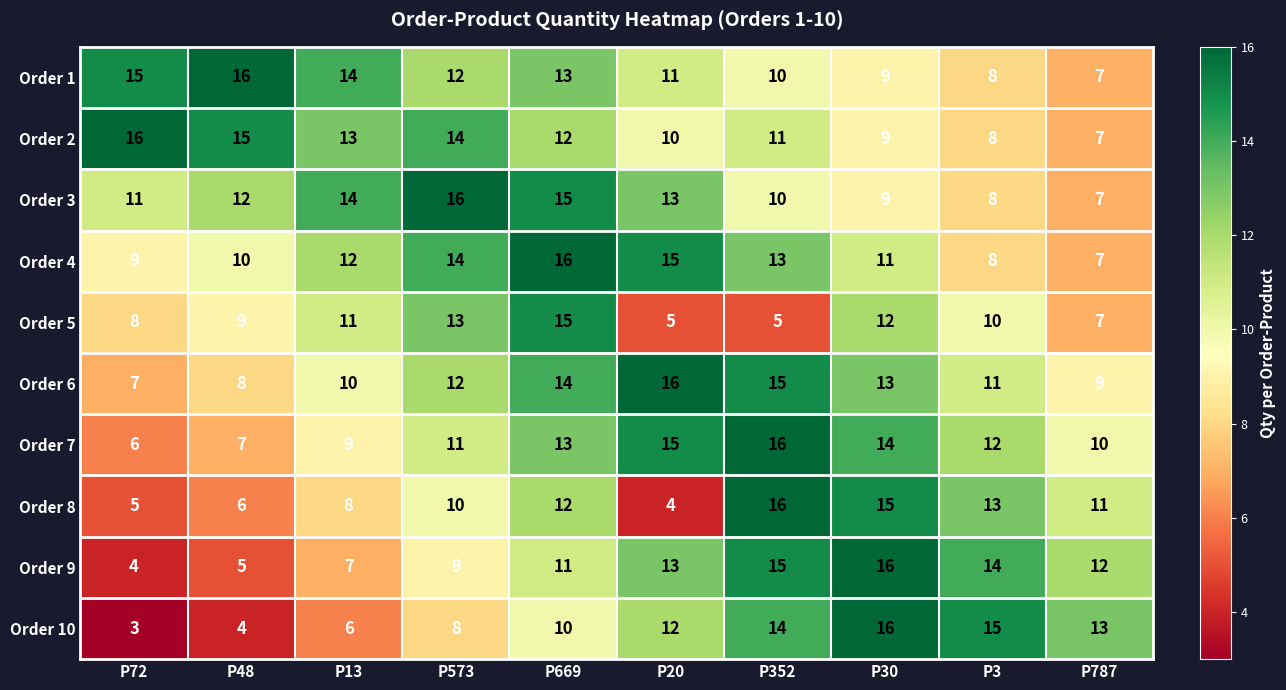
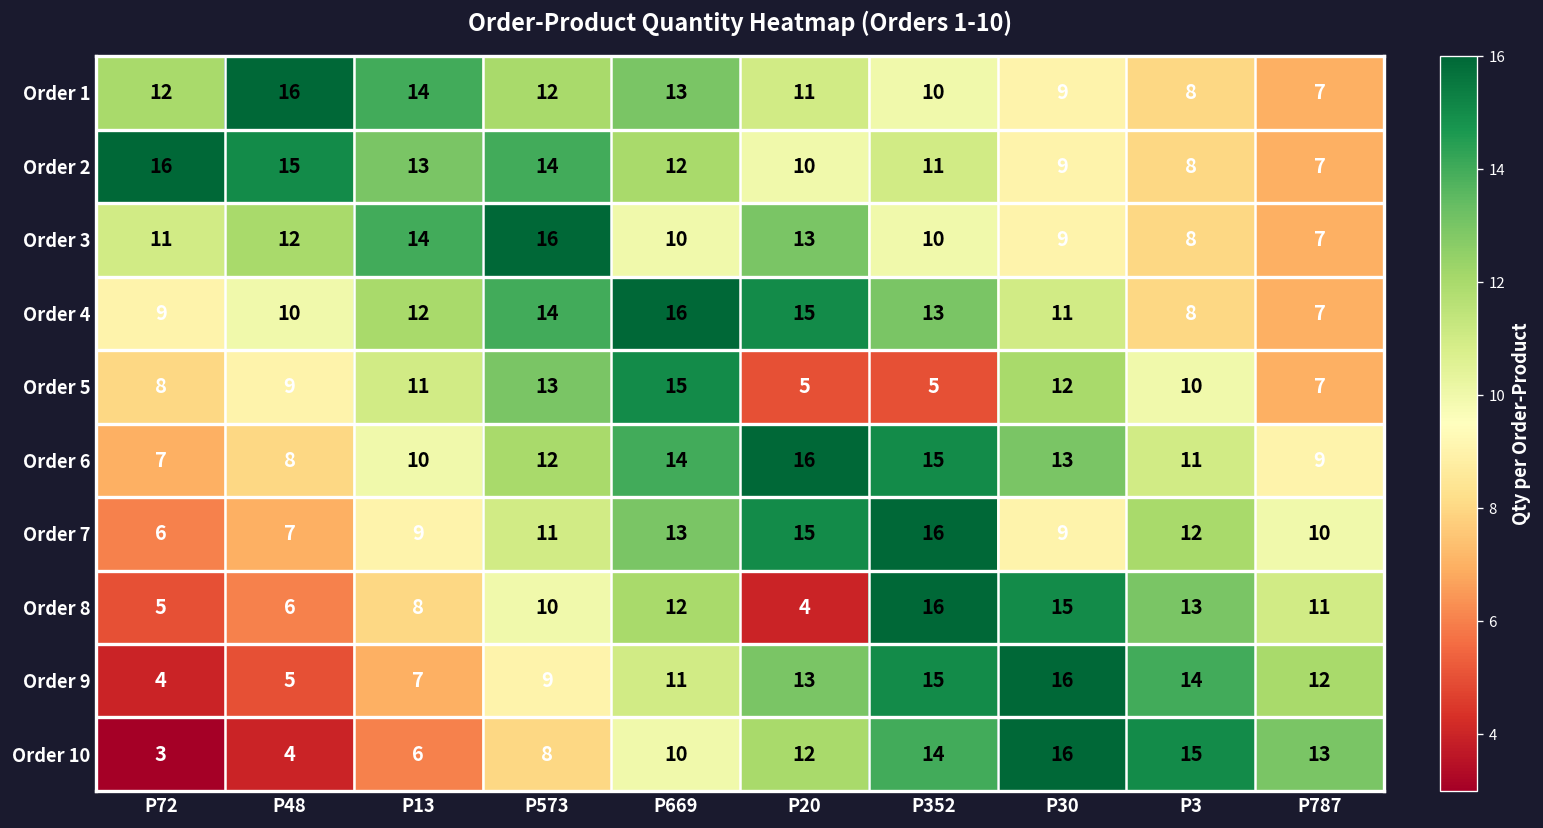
  {
    "Order 1": {
-     "P72": 15,
+     "P72": 12,
      "P48": 16,
      "P13": 14,
      "P573": 12,
      "P669": 13,
      "P20": 11,
      "P352": 10,
      "P30": 9,
      "P3": 8,
      "P787": 7
    },
    "Order 2": {
      "P72": 16,
      "P48": 15,
      "P13": 13,
      "P573": 14,
      "P669": 12,
      "P20": 10,
      "P352": 11,
      "P30": 9,
      "P3": 8,
      "P787": 7
    },
    "Order 3": {
      "P72": 11,
      "P48": 12,
      "P13": 14,
      "P573": 16,
-     "P669": 15,
+     "P669": 10,
      "P20": 13,
      "P352": 10,
      "P30": 9,
      "P3": 8,
      "P787": 7
    },
    "Order 4": {
      "P72": 9,
      "P48": 10,
      "P13": 12,
      "P573": 14,
      "P669": 16,
      "P20": 15,
      "P352": 13,
      "P30": 11,
      "P3": 8,
      "P787": 7
    },
    "Order 5": {
      "P72": 8,
      "P48": 9,
      "P13": 11,
      "P573": 13,
      "P669": 15,
      "P20": 5,
      "P352": 5,
      "P30": 12,
      "P3": 10,
      "P787": 7
    },
    "Order 6": {
      "P72": 7,
      "P48": 8,
      "P13": 10,
      "P573": 12,
      "P669": 14,
      "P20": 16,
      "P352": 15,
      "P30": 13,
      "P3": 11,
      "P787": 9
    },
    "Order 7": {
      "P72": 6,
      "P48": 7,
      "P13": 9,
      "P573": 11,
      "P669": 13,
      "P20": 15,
      "P352": 16,
-     "P30": 14,
+     "P30": 9,
      "P3": 12,
      "P787": 10
    },
    "Order 8": {
      "P72": 5,
      "P48": 6,
      "P13": 8,
      "P573": 10,
      "P669": 12,
      "P20": 4,
      "P352": 16,
      "P30": 15,
      "P3": 13,
      "P787": 11
    },
    "Order 9": {
      "P72": 4,
      "P48": 5,
      "P13": 7,
      "P573": 9,
      "P669": 11,
      "P20": 13,
      "P352": 15,
      "P30": 16,
      "P3": 14,
      "P787": 12
    },
    "Order 10": {
      "P72": 3,
      "P48": 4,
      "P13": 6,
      "P573": 8,
      "P669": 10,
      "P20": 12,
      "P352": 14,
      "P30": 16,
      "P3": 15,
      "P787": 13
    }
  }
